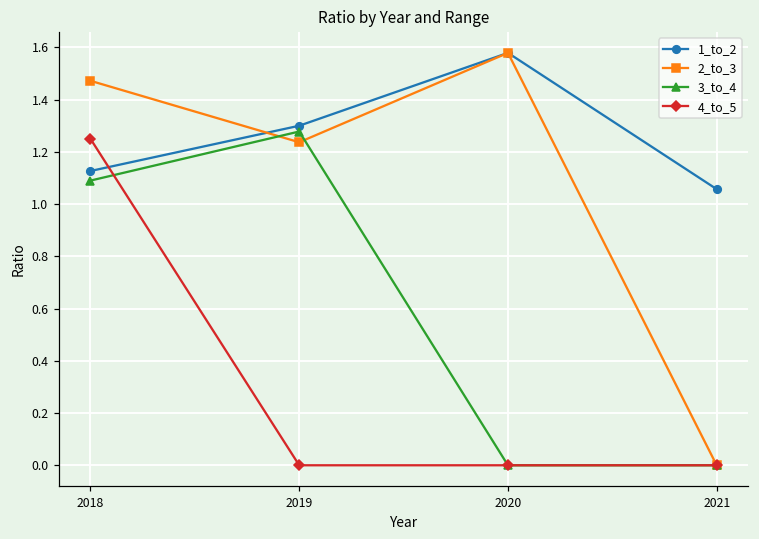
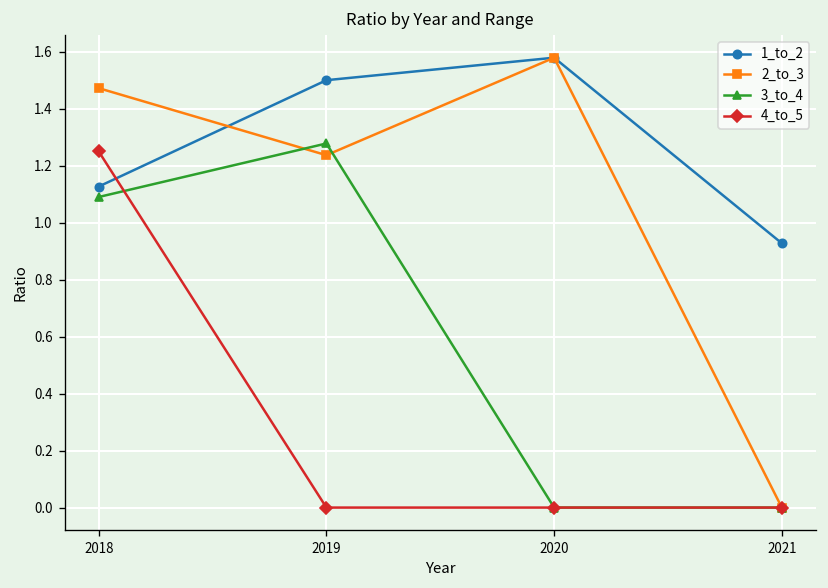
  {
    "1_to_2": {
      "2018": 1.13,
-     "2019": 1.3,
-     "2021": 1.06
+     "2019": 1.5,
+     "2021": 0.93
    },
    "2_to_3": {
      "2018": 1.47,
      "2019": 1.24
    },
    "3_to_4": {
      "2018": 1.09,
      "2019": 1.28
    },
    "4_to_5": {
      "2018": 1.25,
      "2019": 0.00
    }
  }
